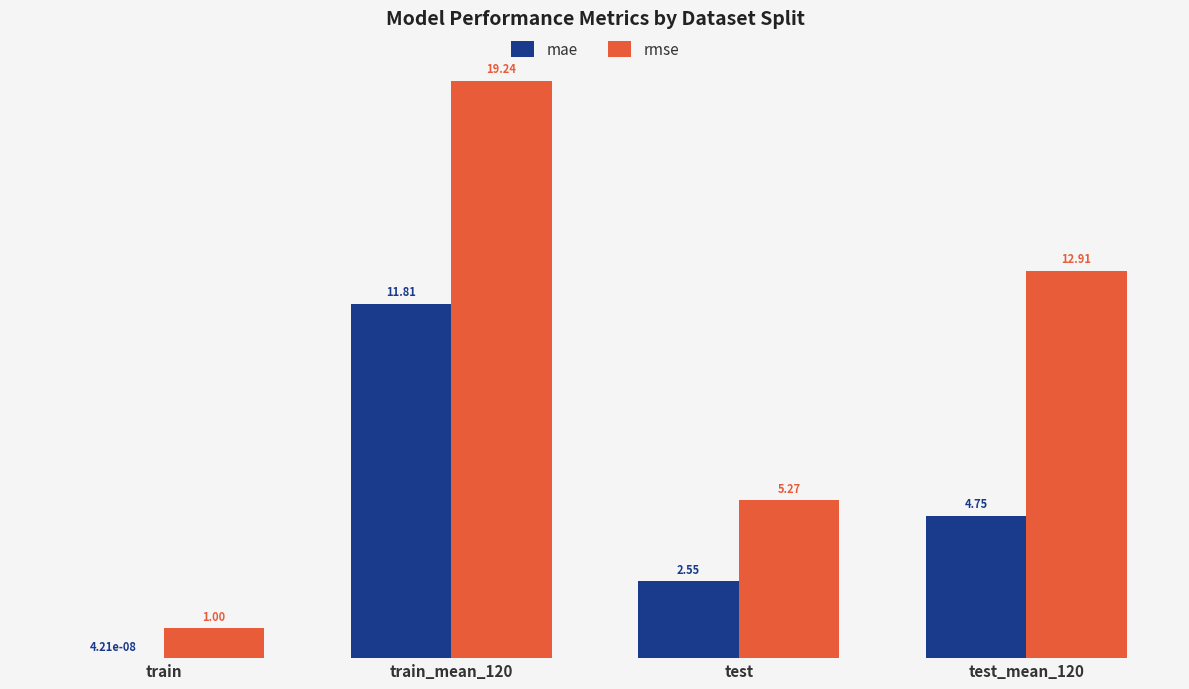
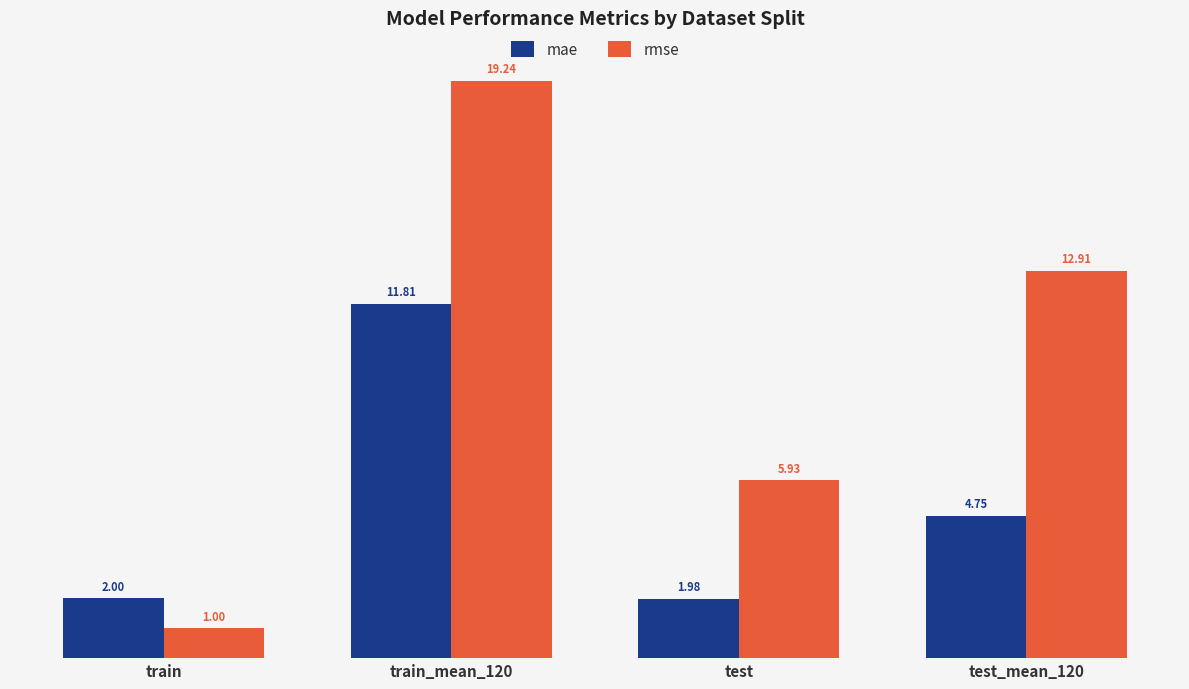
  {
    "mae": {
-     "train": "4.21e-08",
+     "train": "2.00",
      "train_mean_120": "11.81",
-     "test": "2.55",
+     "test": "1.98",
      "test_mean_120": "4.75"
    },
    "rmse": {
      "train": "1.00",
      "train_mean_120": "19.24",
-     "test": "5.27",
+     "test": "5.93",
      "test_mean_120": "12.91"
    }
  }
